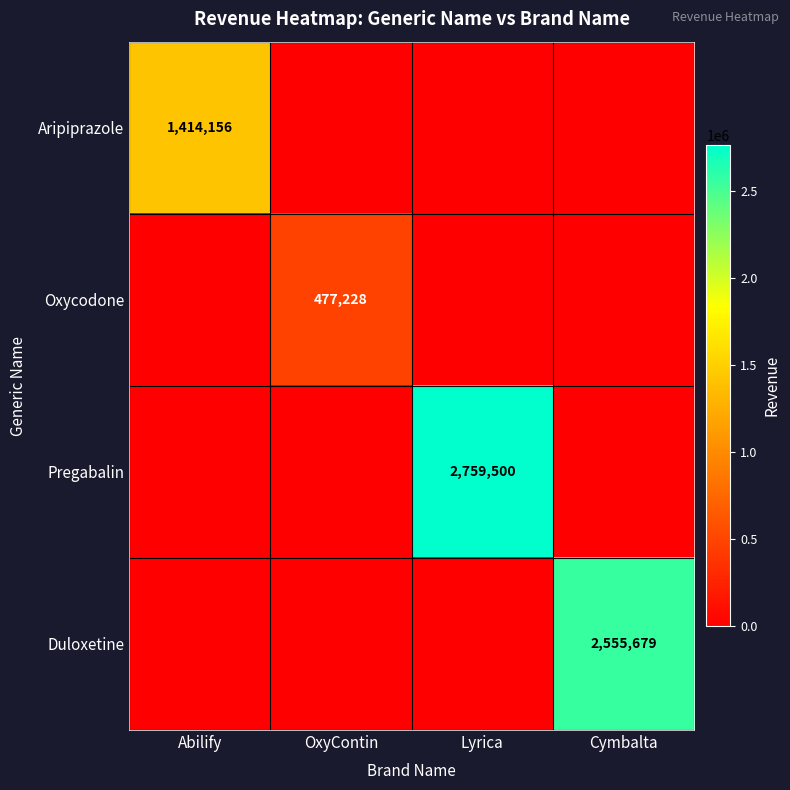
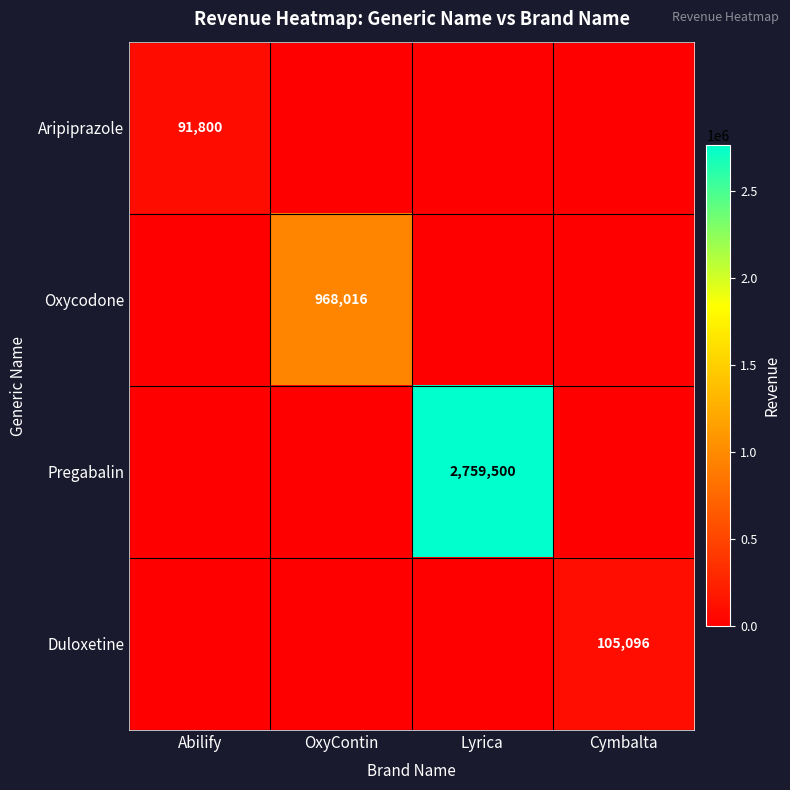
  {
    "Aripiprazole": {
-     "Abilify": "1,414,156"
+     "Abilify": "91,800"
    },
    "Oxycodone": {
-     "OxyContin": "477,228"
+     "OxyContin": "968,016"
    },
    "Pregabalin": {
      "Lyrica": "2,759,500"
    },
    "Duloxetine": {
-     "Cymbalta": "2,555,679"
+     "Cymbalta": "105,096"
    }
  }
